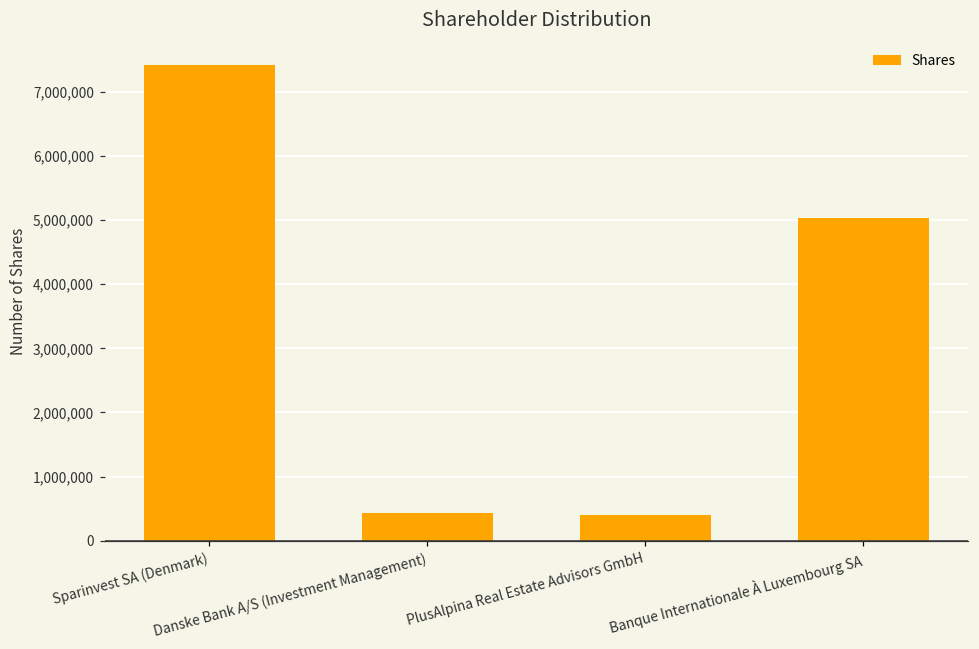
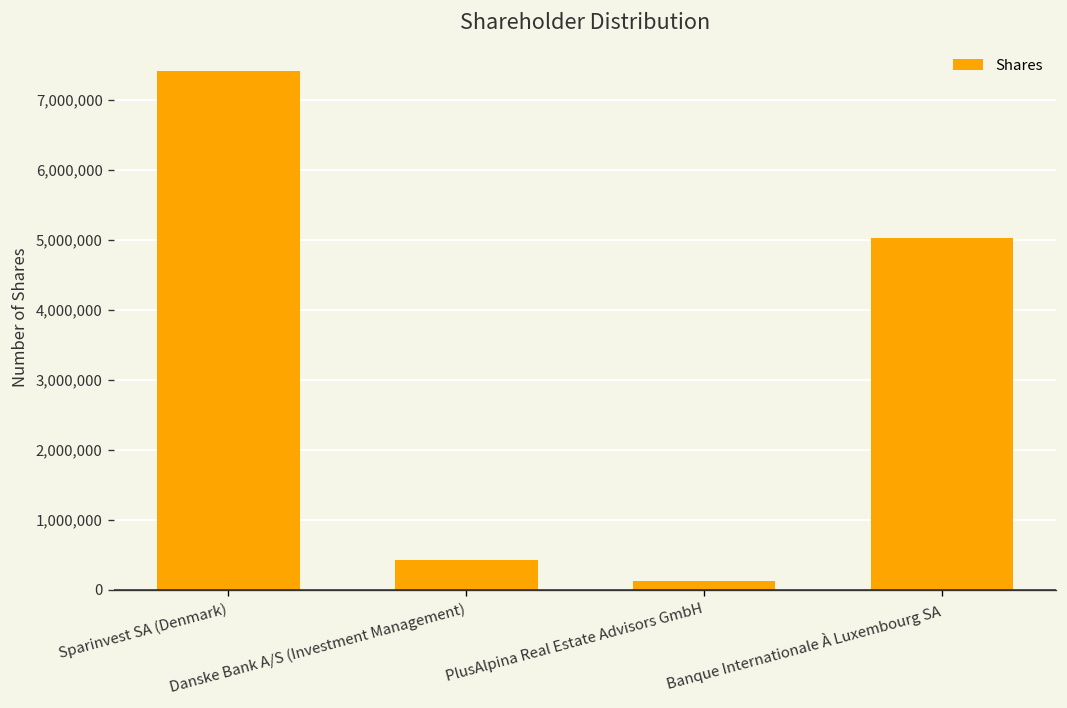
  {
    "Sparinvest SA (Denmark)": "7,400,000",
    "Danske Bank A/S (Investment Management)": "400,000",
-   "PlusAlpina Real Estate Advisors GmbH": "400,000",
+   "PlusAlpina Real Estate Advisors GmbH": "100,000",
    "Banque Internationale À Luxembourg SA": "5,000,000"
  }
